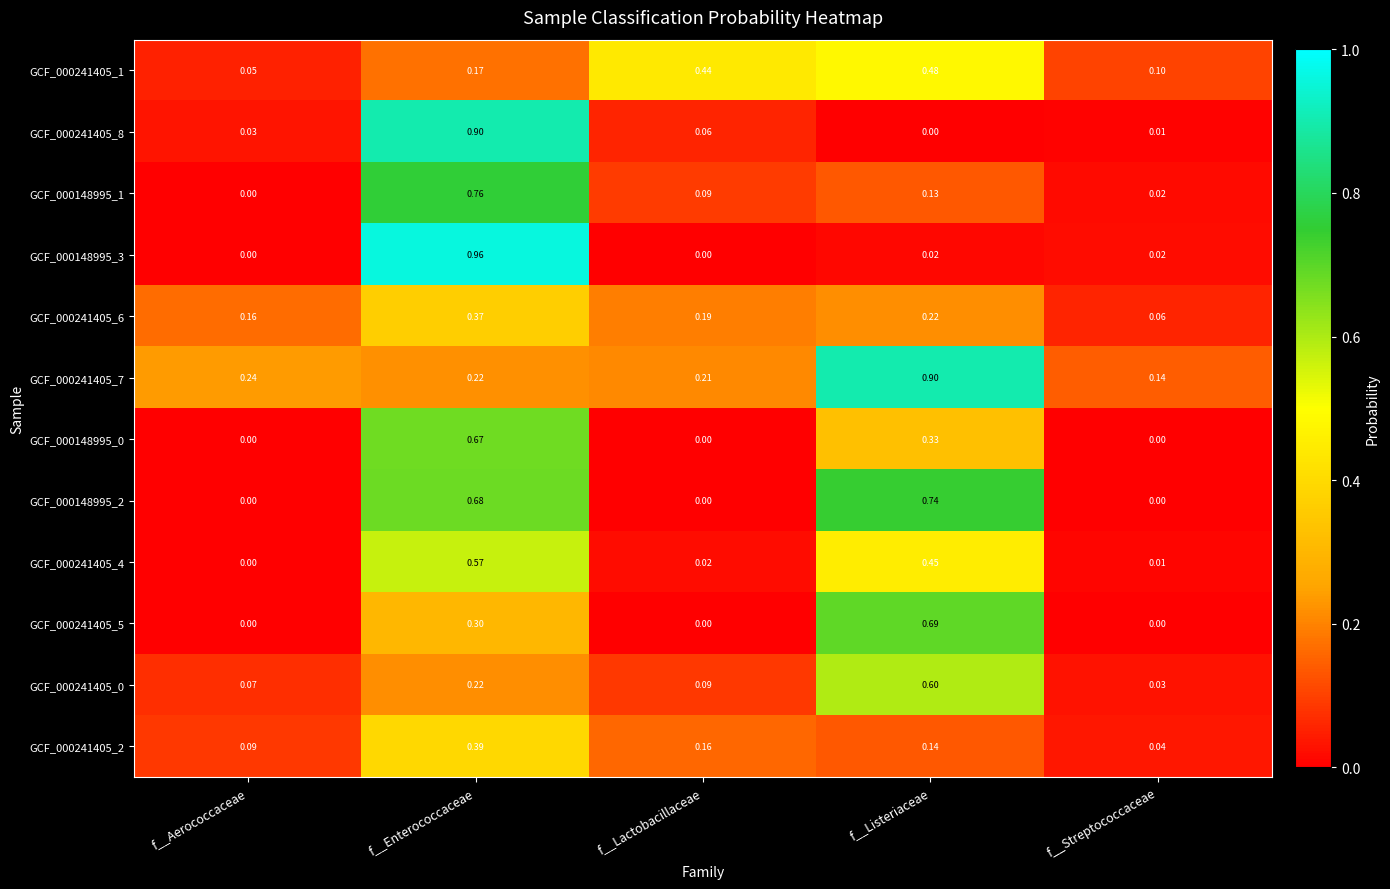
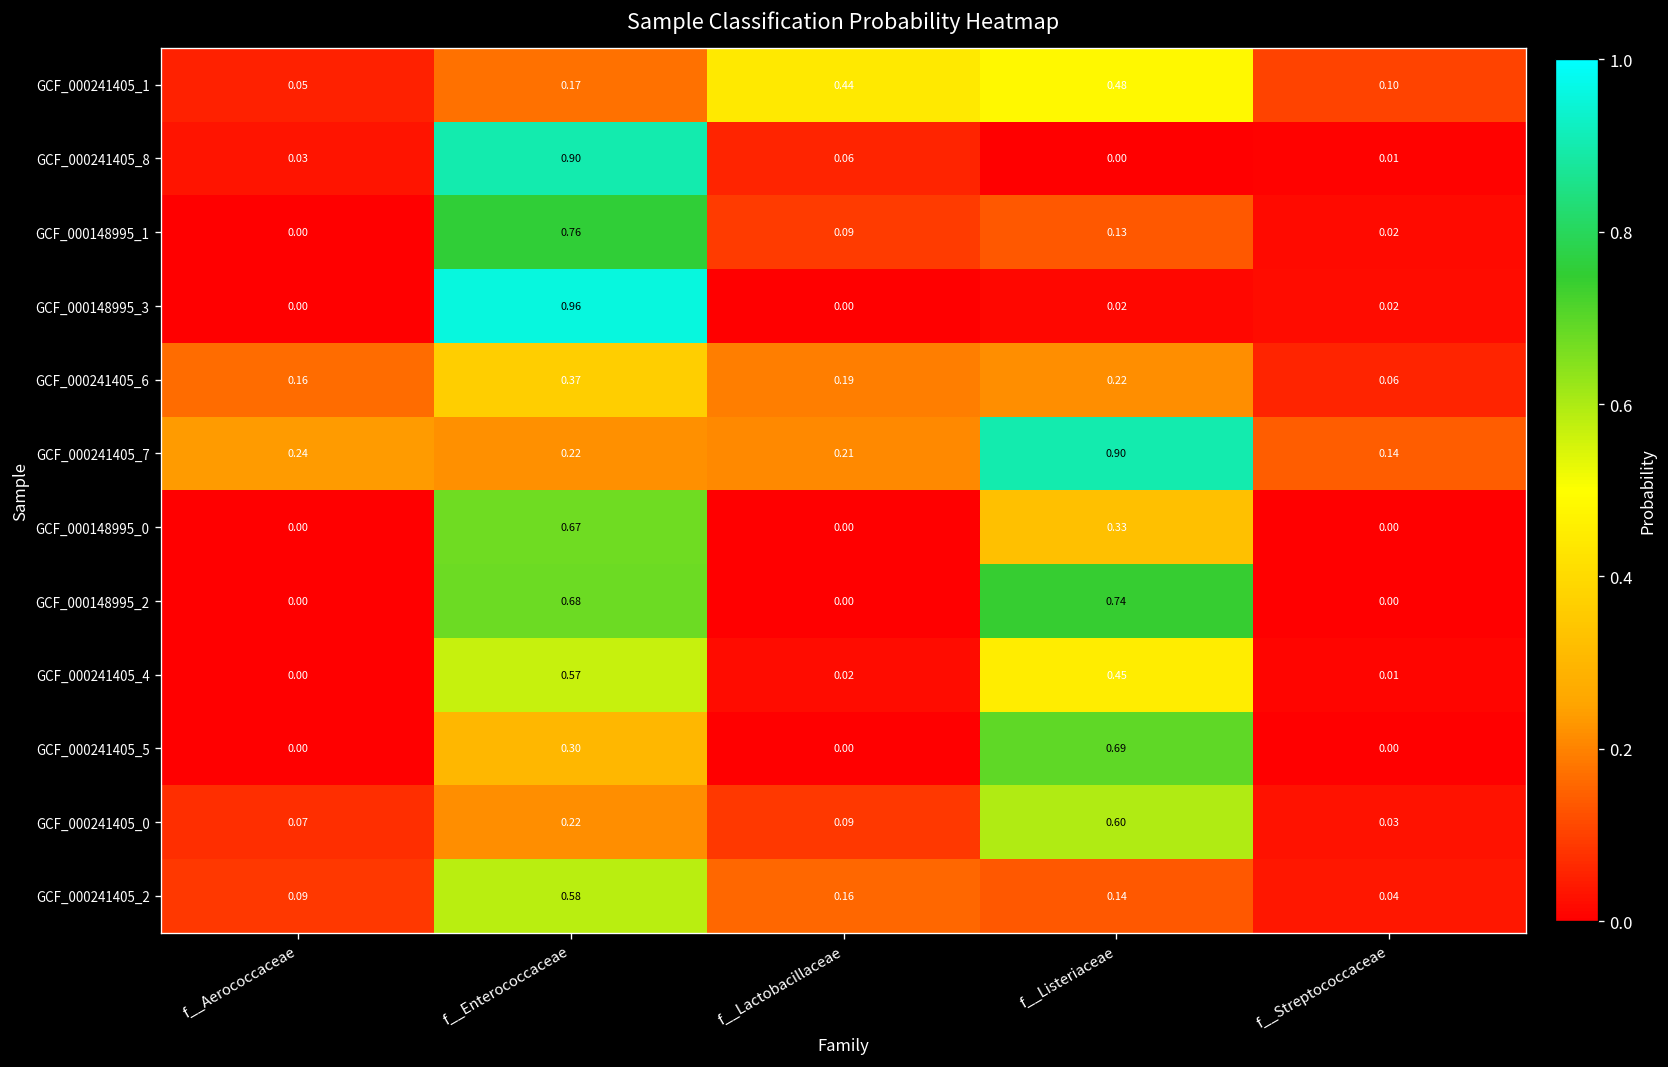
  {
    "GCF_000241405_1": {
      "f__Aerococcaceae": 0.05,
      "f__Enterococcaceae": 0.17,
      "f__Lactobacillaceae": 0.44,
      "f__Listeriaceae": 0.48,
      "f__Streptococcaceae": 0.10
    },
    "GCF_000241405_8": {
      "f__Aerococcaceae": 0.03,
      "f__Enterococcaceae": 0.90,
      "f__Lactobacillaceae": 0.06,
      "f__Listeriaceae": 0.00,
      "f__Streptococcaceae": 0.01
    },
    "GCF_000148995_1": {
      "f__Aerococcaceae": 0.00,
      "f__Enterococcaceae": 0.76,
      "f__Lactobacillaceae": 0.09,
      "f__Listeriaceae": 0.13,
      "f__Streptococcaceae": 0.02
    },
    "GCF_000148995_3": {
      "f__Aerococcaceae": 0.00,
      "f__Enterococcaceae": 0.96,
      "f__Lactobacillaceae": 0.00,
      "f__Listeriaceae": 0.02,
      "f__Streptococcaceae": 0.02
    },
    "GCF_000241405_6": {
      "f__Aerococcaceae": 0.16,
      "f__Enterococcaceae": 0.37,
      "f__Lactobacillaceae": 0.19,
      "f__Listeriaceae": 0.22,
      "f__Streptococcaceae": 0.06
    },
    "GCF_000241405_7": {
      "f__Aerococcaceae": 0.24,
      "f__Enterococcaceae": 0.22,
      "f__Lactobacillaceae": 0.21,
      "f__Listeriaceae": 0.90,
      "f__Streptococcaceae": 0.14
    },
    "GCF_000148995_0": {
      "f__Aerococcaceae": 0.00,
      "f__Enterococcaceae": 0.67,
      "f__Lactobacillaceae": 0.00,
      "f__Listeriaceae": 0.33,
      "f__Streptococcaceae": 0.00
    },
    "GCF_000148995_2": {
      "f__Aerococcaceae": 0.00,
      "f__Enterococcaceae": 0.68,
      "f__Lactobacillaceae": 0.00,
      "f__Listeriaceae": 0.74,
      "f__Streptococcaceae": 0.00
    },
    "GCF_000241405_4": {
      "f__Aerococcaceae": 0.00,
      "f__Enterococcaceae": 0.57,
      "f__Lactobacillaceae": 0.02,
      "f__Listeriaceae": 0.45,
      "f__Streptococcaceae": 0.01
    },
    "GCF_000241405_5": {
      "f__Aerococcaceae": 0.00,
      "f__Enterococcaceae": 0.30,
      "f__Lactobacillaceae": 0.00,
      "f__Listeriaceae": 0.69,
      "f__Streptococcaceae": 0.00
    },
    "GCF_000241405_0": {
      "f__Aerococcaceae": 0.07,
      "f__Enterococcaceae": 0.22,
      "f__Lactobacillaceae": 0.09,
      "f__Listeriaceae": 0.60,
      "f__Streptococcaceae": 0.03
    },
    "GCF_000241405_2": {
      "f__Aerococcaceae": 0.09,
-     "f__Enterococcaceae": 0.39,
+     "f__Enterococcaceae": 0.58,
      "f__Lactobacillaceae": 0.16,
      "f__Listeriaceae": 0.14,
      "f__Streptococcaceae": 0.04
    }
  }
